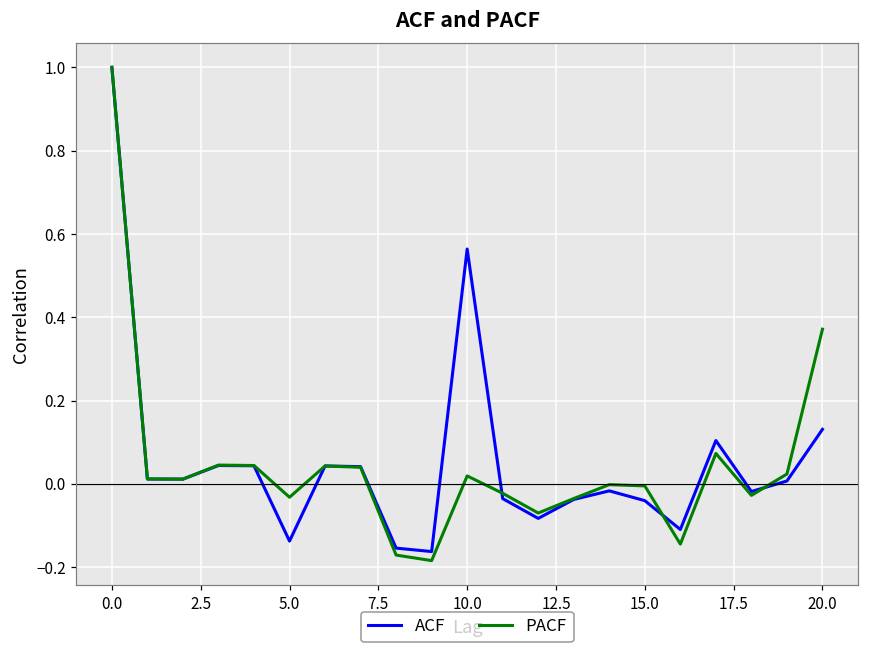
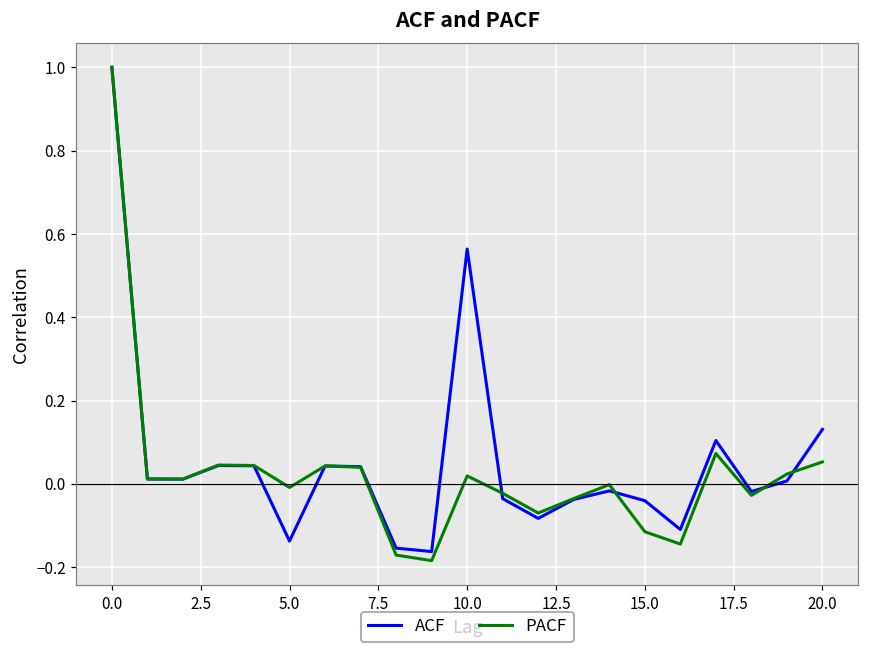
  {
    "ACF": {
      "5.0": -0.14,
      "10.0": 0.56,
      "15.0": -0.04,
      "20.0": 0.13
    },
    "PACF": {
-     "5.0": -0.03,
+     "5.0": -0.01,
      "10.0": 0.02,
-     "15.0": -0.01,
-     "20.0": 0.37
+     "15.0": -0.11,
+     "20.0": 0.05
    }
  }
